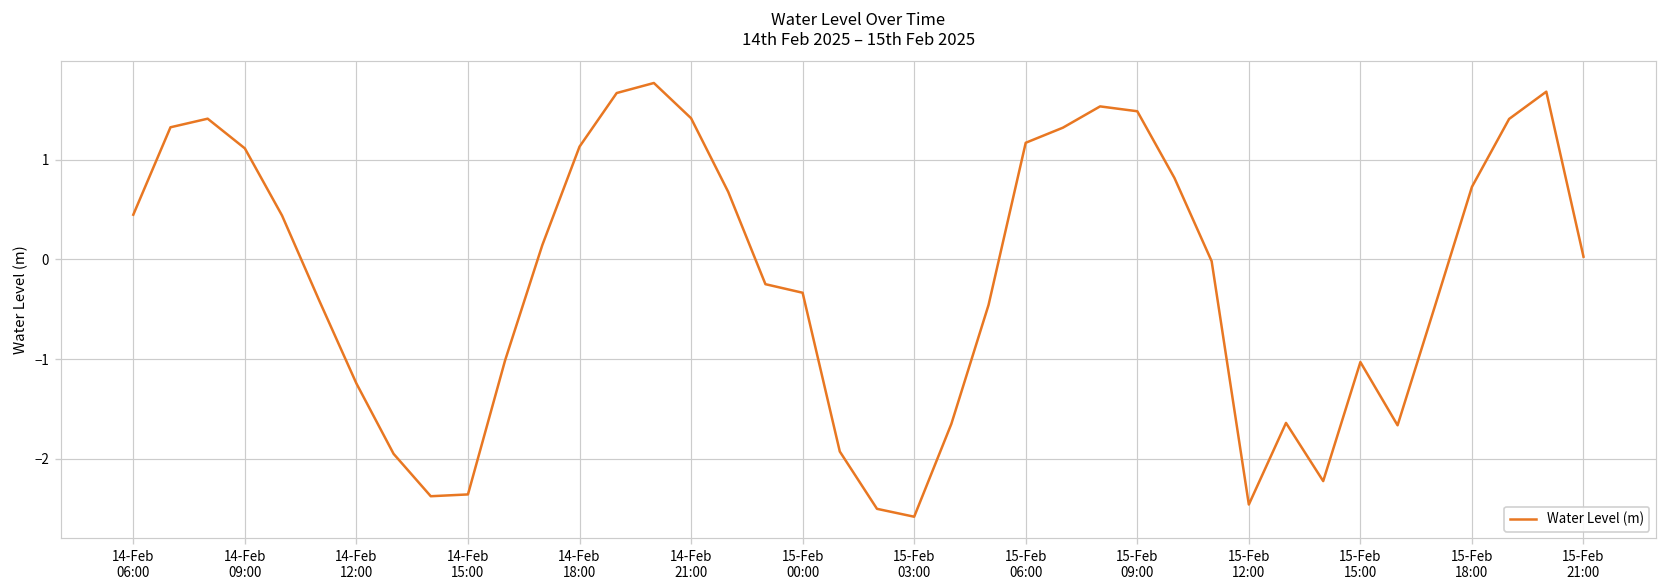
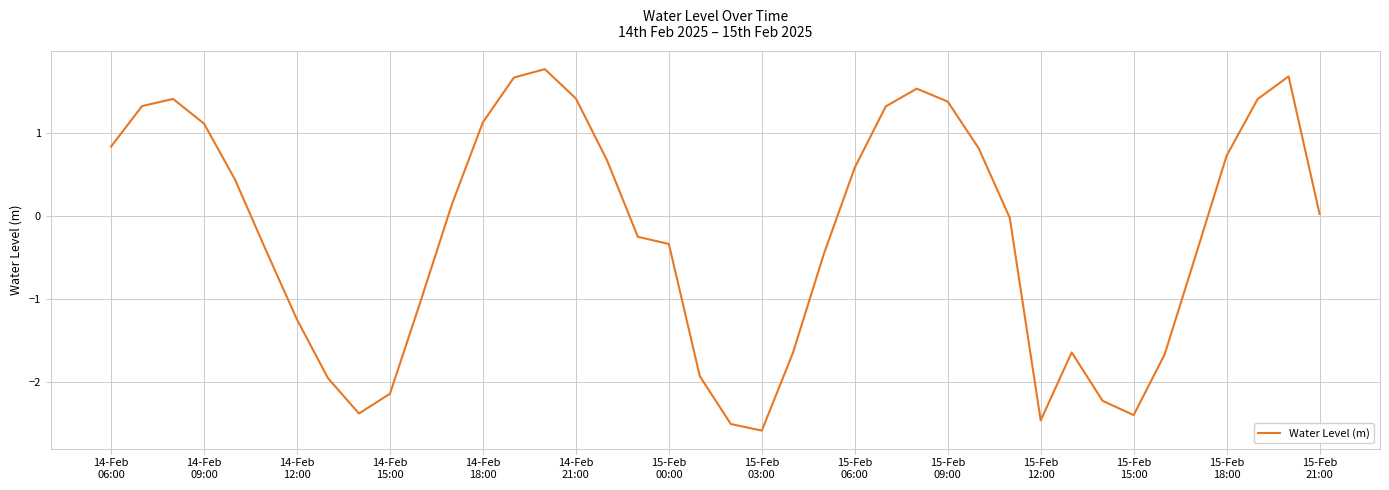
  {
-   "14-Feb 06:00": 0.4,
+   "14-Feb 06:00": 0.8,
    "14-Feb 09:00": 1.1,
    "14-Feb 12:00": -1.2,
-   "14-Feb 15:00": -2.4,
+   "14-Feb 15:00": -2.1,
    "14-Feb 18:00": 1.1,
    "14-Feb 21:00": 1.4,
    "15-Feb 00:00": -0.3,
    "15-Feb 03:00": -2.6,
-   "15-Feb 06:00": 1.2,
-   "15-Feb 09:00": 1.5,
+   "15-Feb 06:00": 0.6,
+   "15-Feb 09:00": 1.4,
    "15-Feb 12:00": -2.5,
-   "15-Feb 15:00": -1.0,
+   "15-Feb 15:00": -2.4,
    "15-Feb 18:00": 0.7,
    "15-Feb 21:00": 0.0
  }
